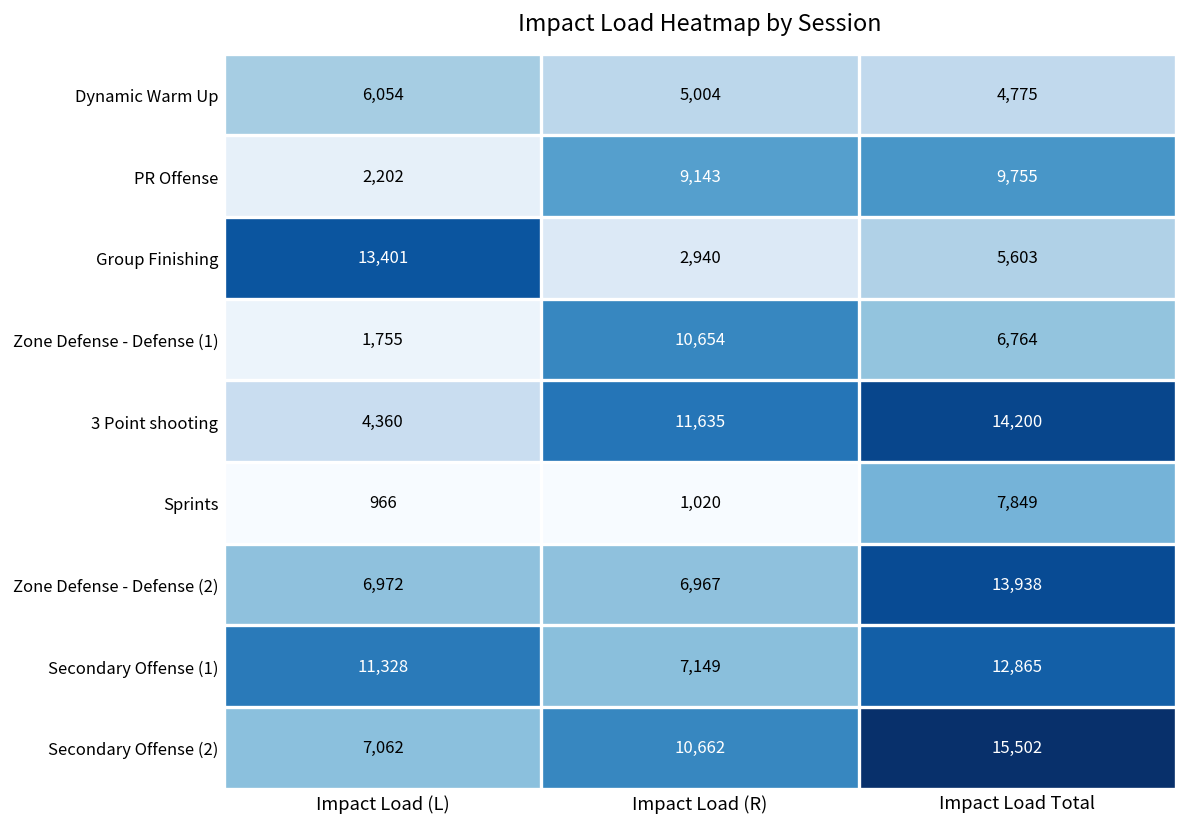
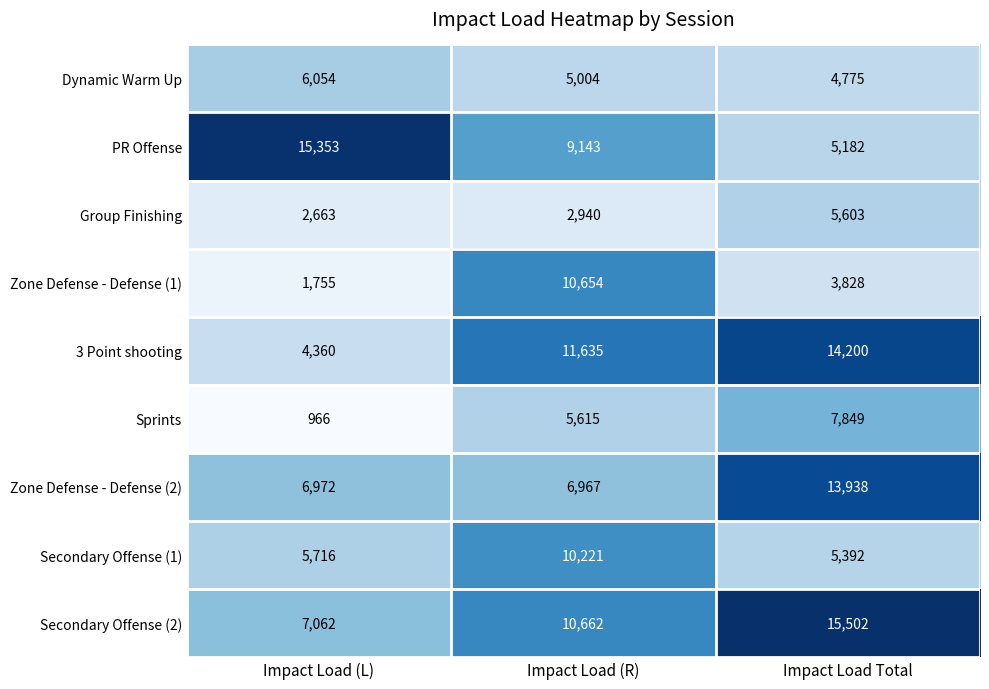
  {
    "Dynamic Warm Up": {
      "Impact Load (L)": "6,054",
      "Impact Load (R)": "5,004",
      "Impact Load Total": "4,775"
    },
    "PR Offense": {
-     "Impact Load (L)": "2,202",
+     "Impact Load (L)": "15,353",
      "Impact Load (R)": "9,143",
-     "Impact Load Total": "9,755"
+     "Impact Load Total": "5,182"
    },
    "Group Finishing": {
-     "Impact Load (L)": "13,401",
+     "Impact Load (L)": "2,663",
      "Impact Load (R)": "2,940",
      "Impact Load Total": "5,603"
    },
    "Zone Defense - Defense (1)": {
      "Impact Load (L)": "1,755",
      "Impact Load (R)": "10,654",
-     "Impact Load Total": "6,764"
+     "Impact Load Total": "3,828"
    },
    "3 Point shooting": {
      "Impact Load (L)": "4,360",
      "Impact Load (R)": "11,635",
      "Impact Load Total": "14,200"
    },
    "Sprints": {
      "Impact Load (L)": "966",
-     "Impact Load (R)": "1,020",
+     "Impact Load (R)": "5,615",
      "Impact Load Total": "7,849"
    },
    "Zone Defense - Defense (2)": {
      "Impact Load (L)": "6,972",
      "Impact Load (R)": "6,967",
      "Impact Load Total": "13,938"
    },
    "Secondary Offense (1)": {
-     "Impact Load (L)": "11,328",
-     "Impact Load (R)": "7,149",
-     "Impact Load Total": "12,865"
+     "Impact Load (L)": "5,716",
+     "Impact Load (R)": "10,221",
+     "Impact Load Total": "5,392"
    },
    "Secondary Offense (2)": {
      "Impact Load (L)": "7,062",
      "Impact Load (R)": "10,662",
      "Impact Load Total": "15,502"
    }
  }
